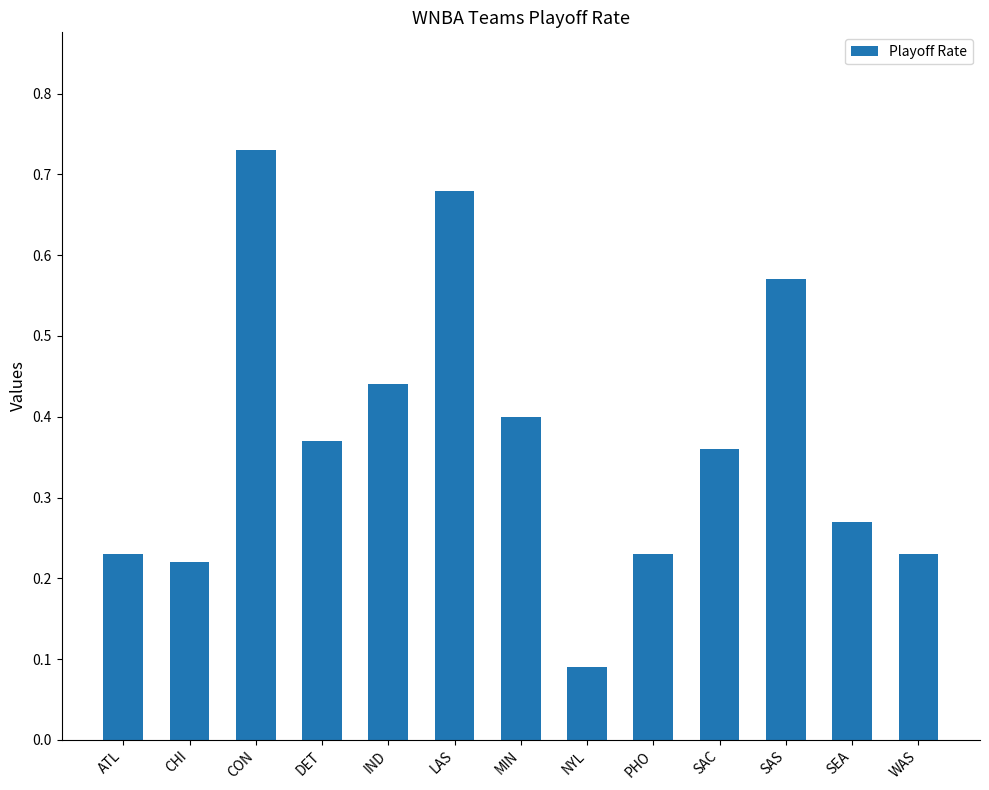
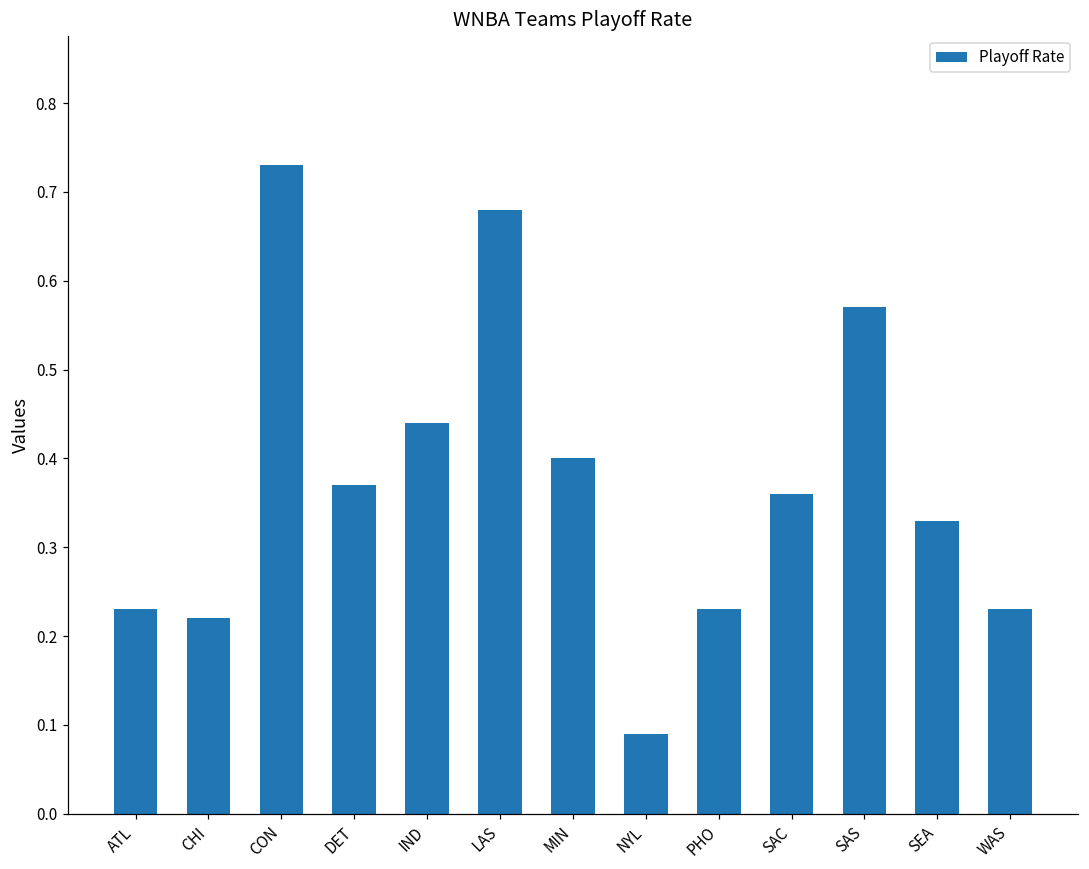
  {
    "ATL": 0.23,
    "CHI": 0.22,
    "CON": 0.73,
    "DET": 0.37,
    "IND": 0.44,
    "LAS": 0.68,
    "MIN": 0.40,
    "NYL": 0.09,
    "PHO": 0.23,
    "SAC": 0.36,
    "SAS": 0.57,
-   "SEA": 0.27,
+   "SEA": 0.33,
    "WAS": 0.23
  }
